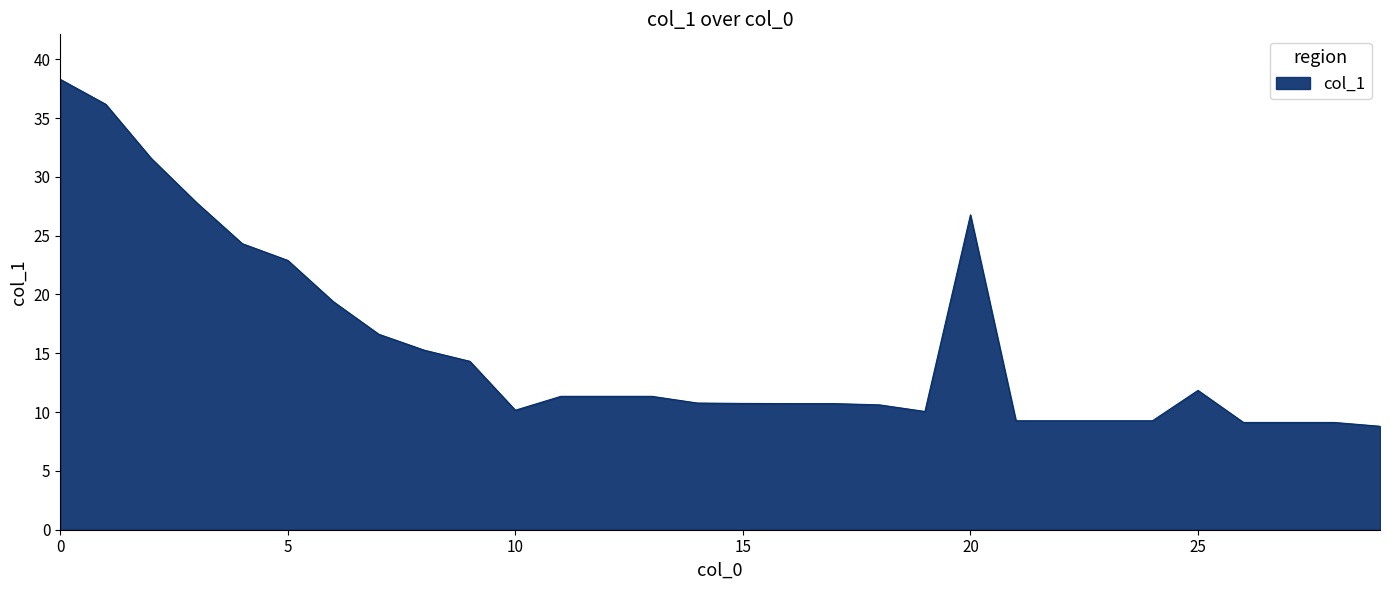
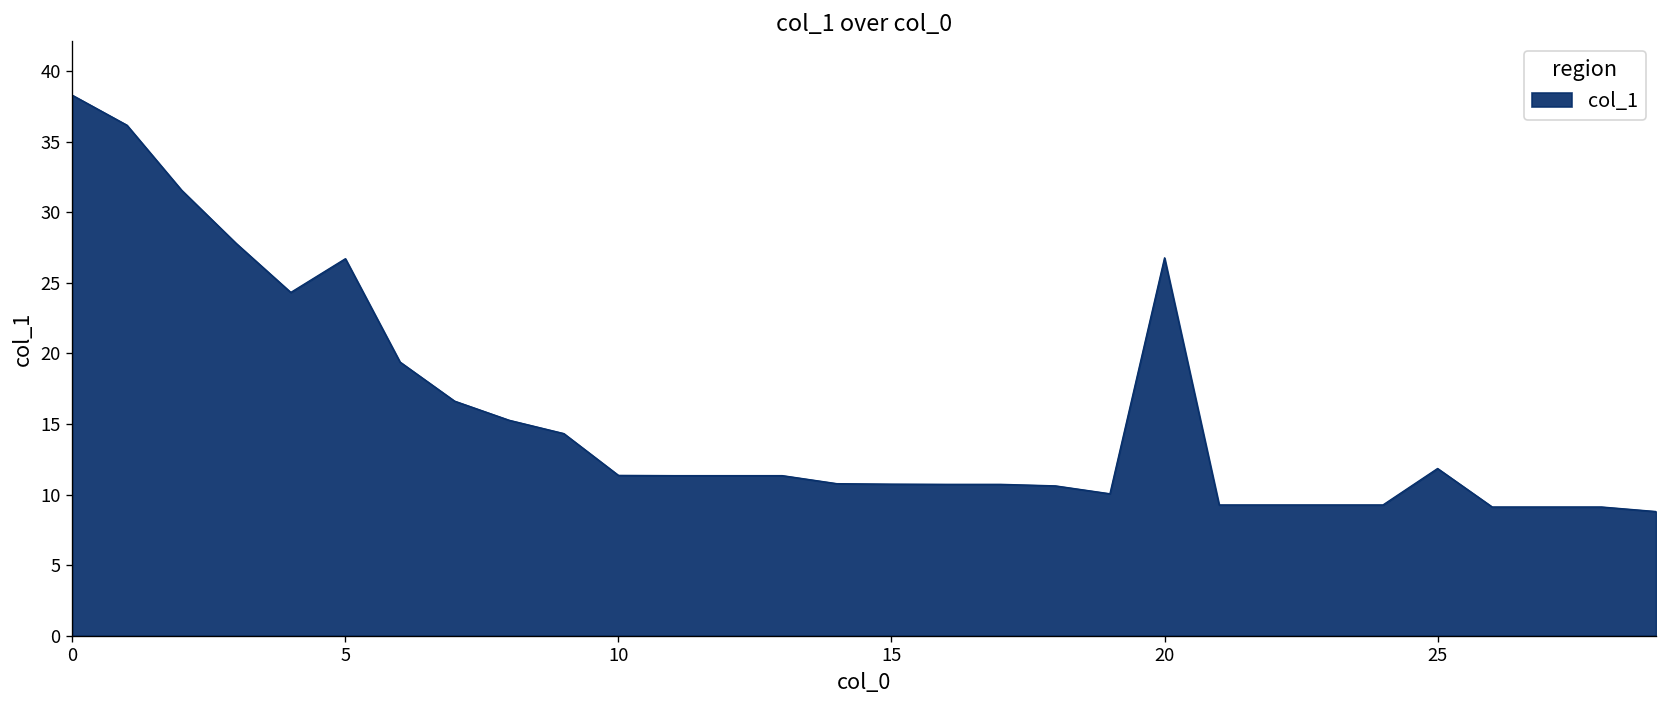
  {
    "0": 38.3,
-   "5": 22.9,
-   "10": 10.2,
+   "5": 26.7,
+   "10": 11.4,
    "15": 10.7,
    "20": 26.8,
    "25": 11.8
  }
